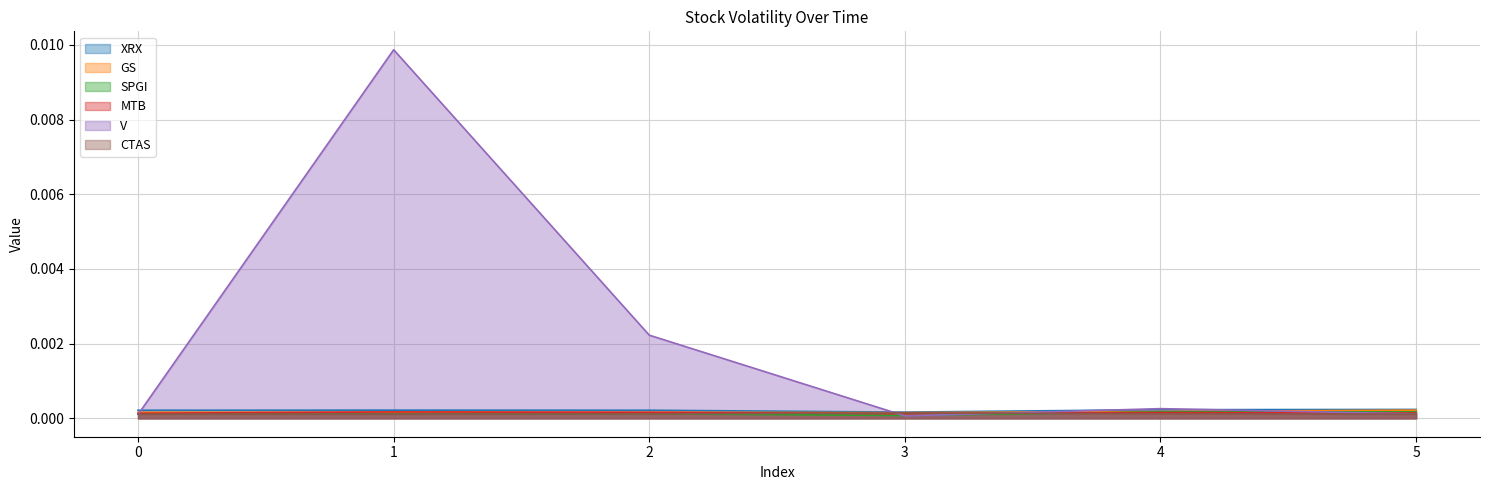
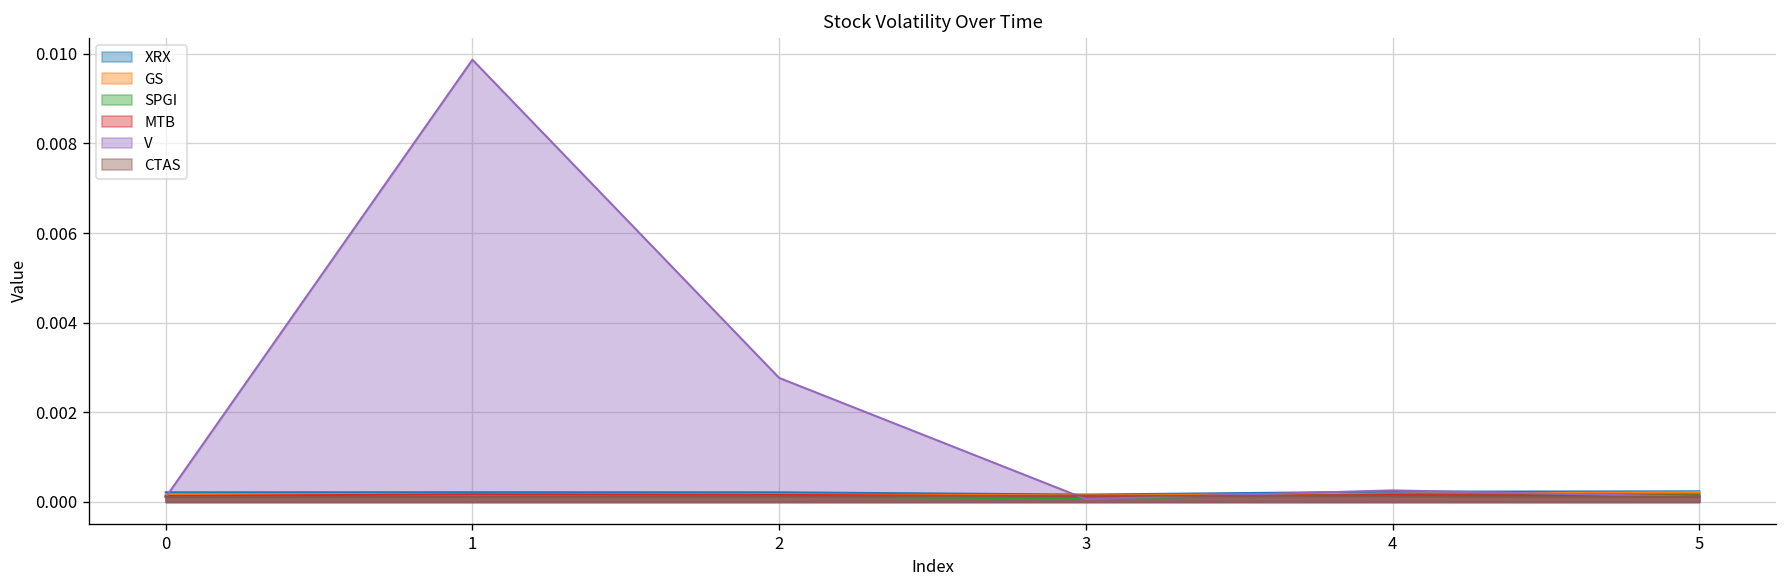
  {
    "V": {
      "1": 0.0099,
-     "2": 0.0022
+     "2": 0.0028
    }
  }
